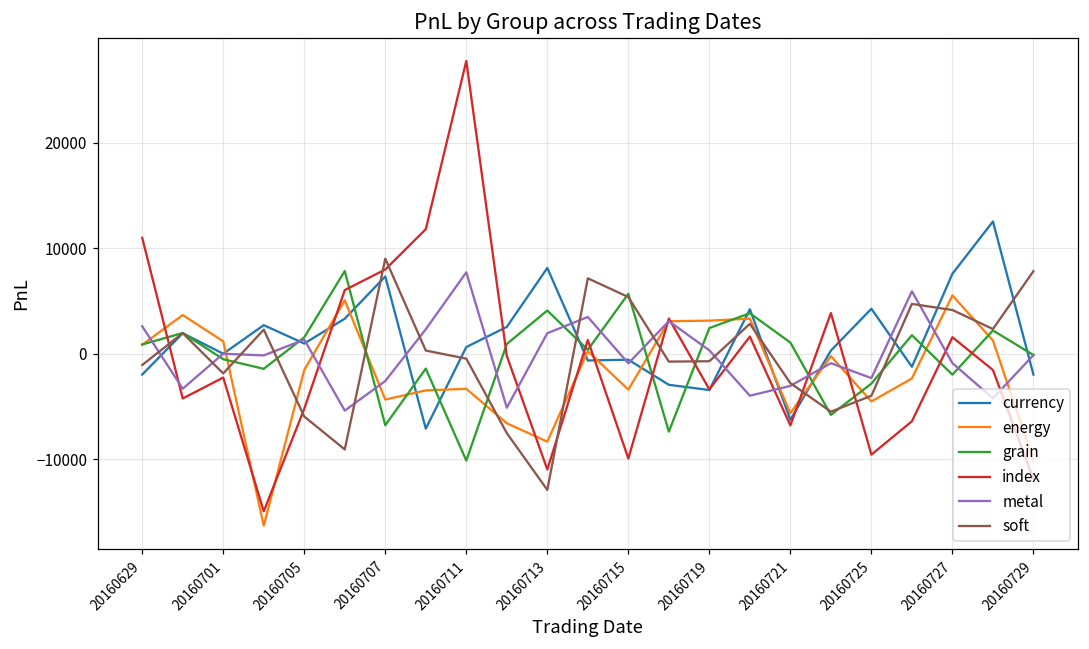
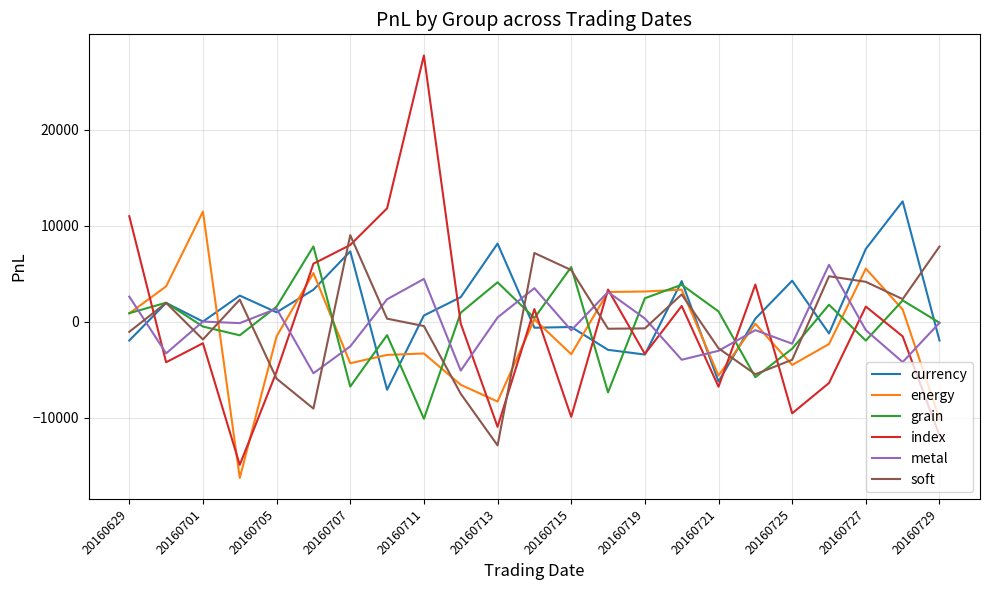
  {
    "currency": {
      "20160629": -2000,
      "20160705": 1000,
      "20160707": 7000,
      "20160711": 1000,
      "20160713": 8000,
      "20160715": -1000,
      "20160721": -6000,
      "20160725": 4000,
      "20160727": 8000,
      "20160729": -2000
    },
    "energy": {
-     "20160701": 1000,
+     "20160701": 11000,
      "20160705": -2000,
      "20160707": -4000,
      "20160711": -3000,
      "20160713": -8000,
      "20160715": -3000,
      "20160719": 3000,
      "20160721": -6000,
      "20160725": -5000,
      "20160727": 6000
    },
    "grain": {
      "20160701": -1000,
      "20160707": -7000,
      "20160711": -10000,
      "20160713": 4000,
      "20160715": 6000,
      "20160719": 2000,
      "20160721": 1000,
      "20160725": -3000,
      "20160727": -2000
    },
    "index": {
      "20160629": 11000,
      "20160701": -2000,
      "20160705": -5000,
      "20160707": 8000,
      "20160711": 28000,
      "20160713": -11000,
      "20160715": -10000,
      "20160721": -7000,
      "20160725": -10000,
      "20160727": 2000
    },
    "metal": {
      "20160629": 3000,
      "20160707": -3000,
-     "20160711": 8000,
-     "20160713": 2000,
+     "20160711": 4000,
+     "20160713": 0,
      "20160715": -1000,
      "20160719": 0,
      "20160725": -2000,
      "20160727": -1000
    },
    "soft": {
      "20160629": -1000,
      "20160701": -2000,
      "20160705": -6000,
      "20160707": 9000,
      "20160711": 0,
      "20160713": -13000,
      "20160715": 5000,
      "20160719": -1000,
      "20160725": -4000,
      "20160727": 4000,
      "20160729": 8000
    }
  }
